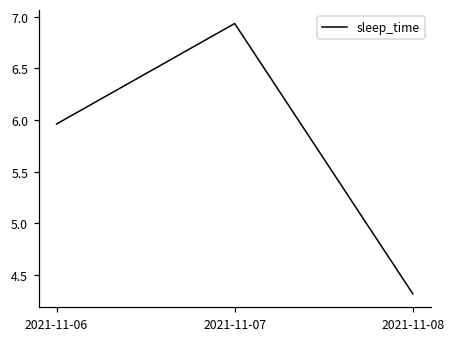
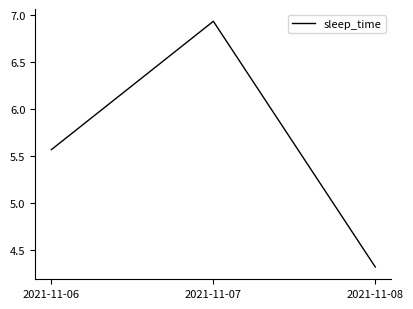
  {
-   "2021-11-06": 6.0,
+   "2021-11-06": 5.6,
    "2021-11-07": 6.9,
    "2021-11-08": 4.3
  }
